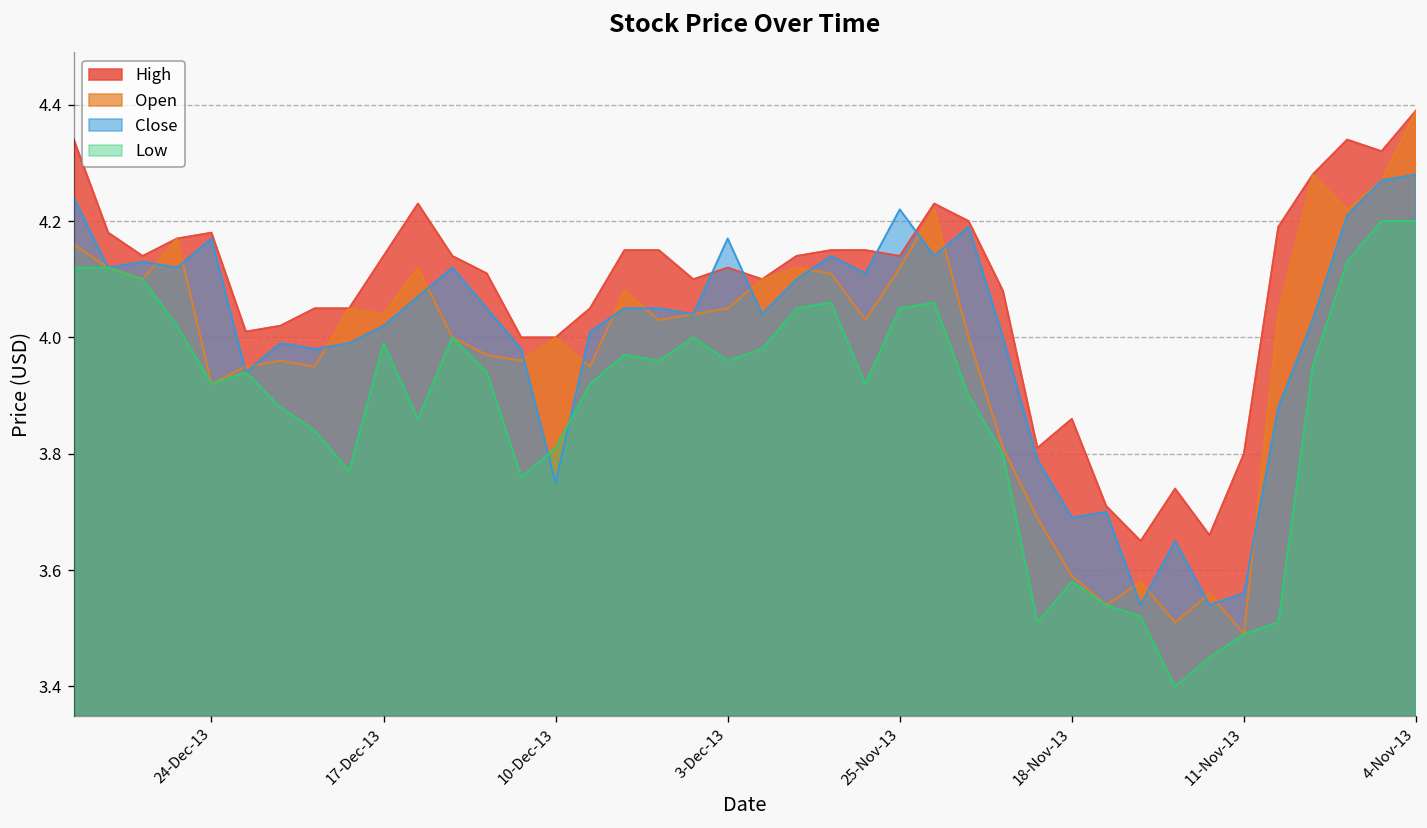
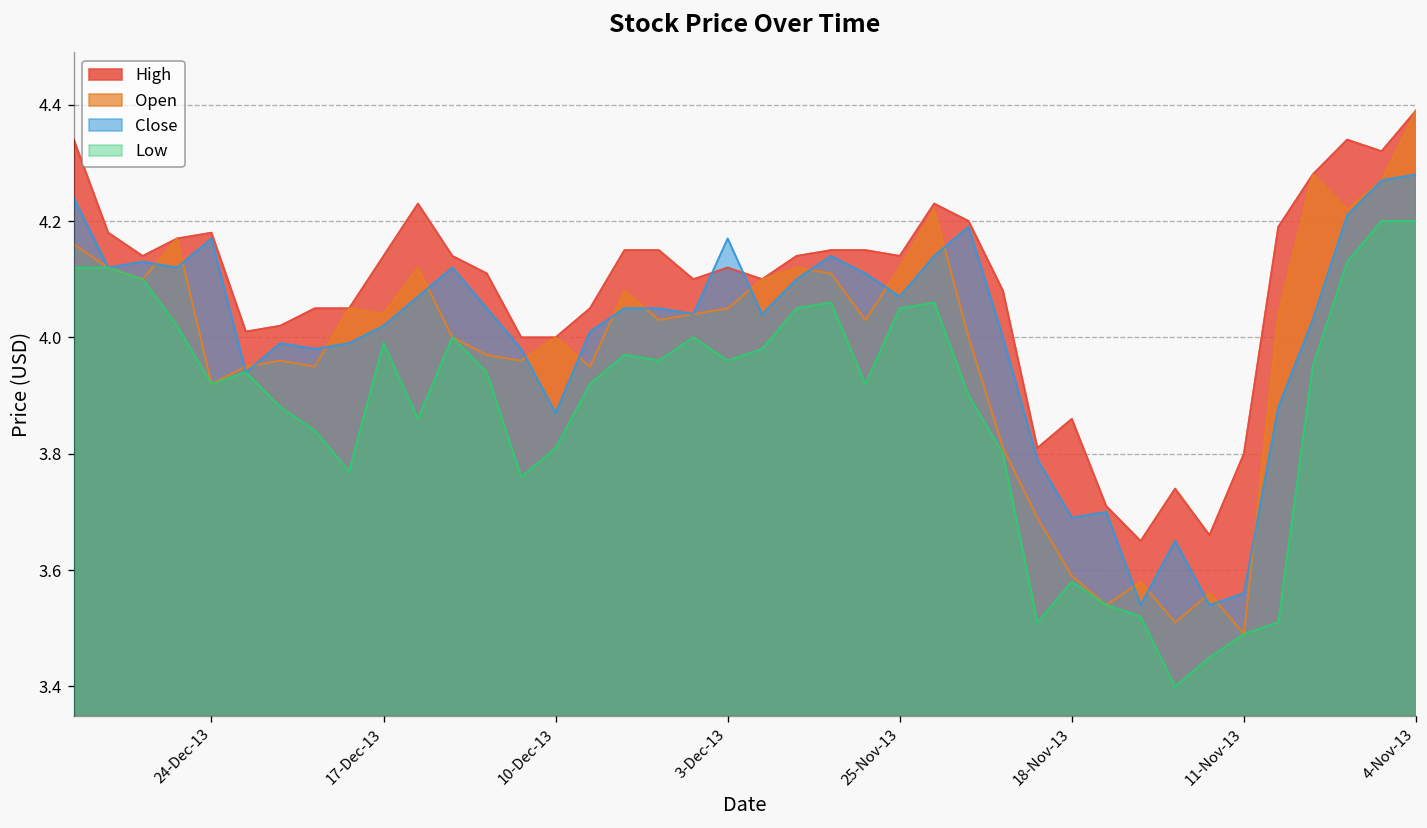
  {
    "Close": {
      "24-Dec-13": 4.17,
      "17-Dec-13": 4.02,
-     "10-Dec-13": 3.75,
+     "10-Dec-13": 3.87,
      "3-Dec-13": 4.17,
-     "25-Nov-13": 4.22,
+     "25-Nov-13": 4.07,
      "18-Nov-13": 3.69,
      "11-Nov-13": 3.56,
      "4-Nov-13": 4.28
    },
    "Low": {
      "17-Dec-13": 3.99,
      "10-Dec-13": 3.81,
      "3-Dec-13": 3.96,
      "25-Nov-13": 4.05,
      "18-Nov-13": 3.58,
      "4-Nov-13": 4.20
    }
  }
